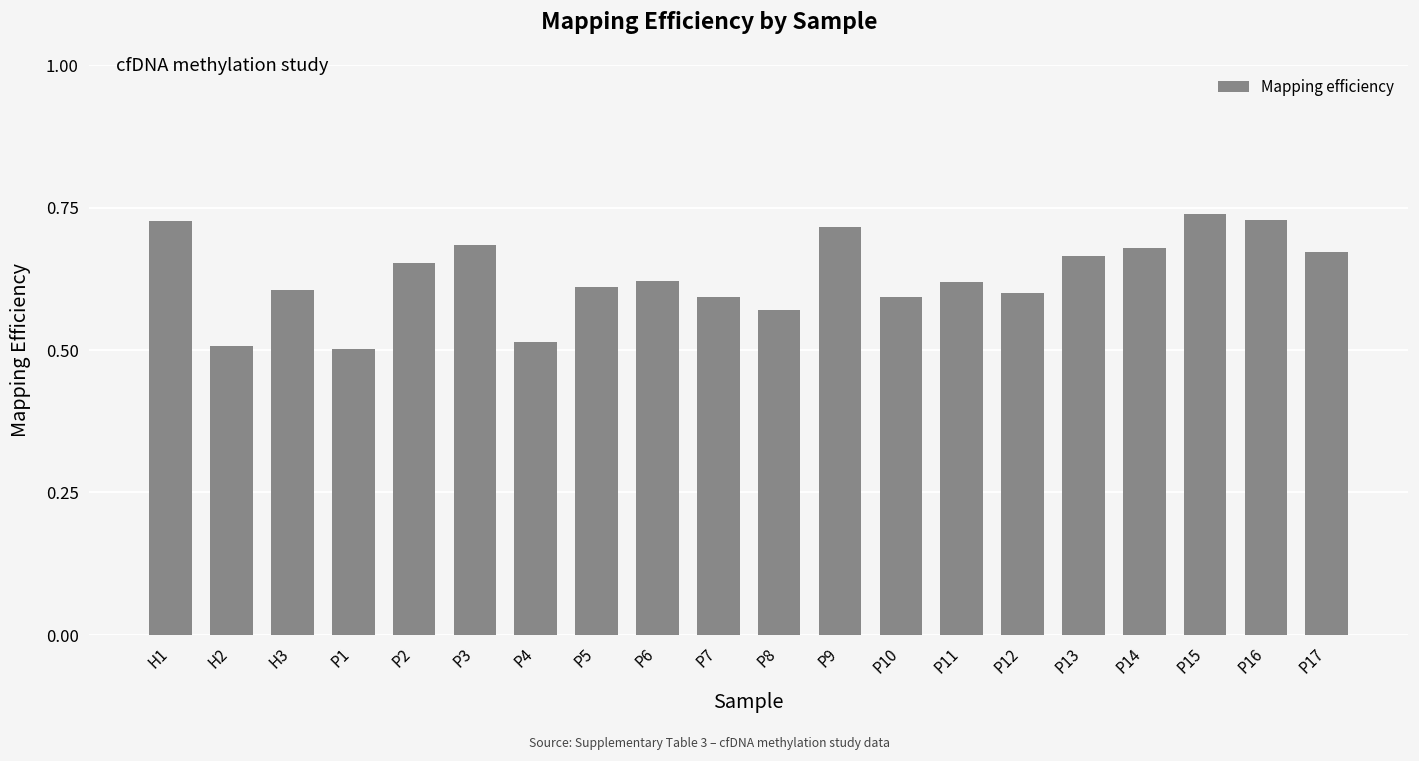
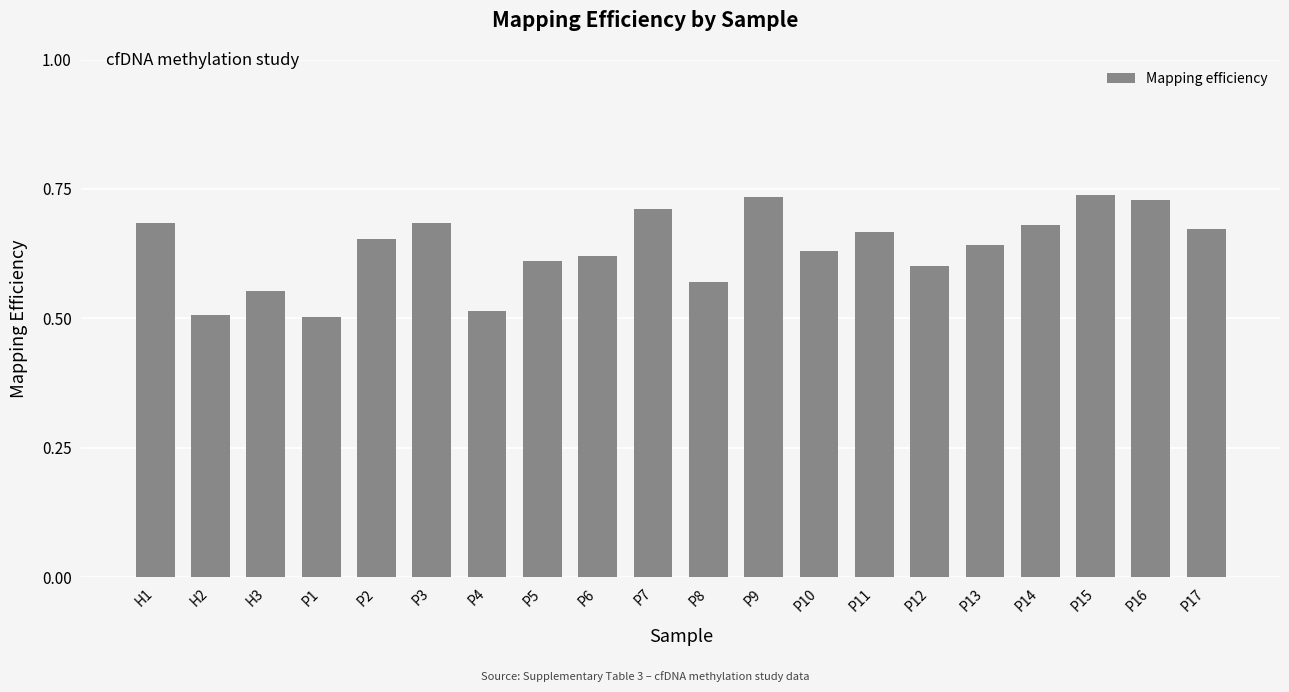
  {
-   "H1": 0.73,
+   "H1": 0.69,
    "H2": 0.51,
-   "H3": 0.61,
+   "H3": 0.55,
    "P1": 0.50,
    "P2": 0.65,
    "P3": 0.69,
    "P4": 0.51,
    "P5": 0.61,
    "P6": 0.62,
-   "P7": 0.59,
+   "P7": 0.71,
    "P8": 0.57,
-   "P9": 0.72,
-   "P10": 0.59,
-   "P11": 0.62,
+   "P9": 0.73,
+   "P10": 0.63,
+   "P11": 0.67,
    "P12": 0.60,
-   "P13": 0.67,
+   "P13": 0.64,
    "P14": 0.68,
    "P15": 0.74,
    "P16": 0.73,
    "P17": 0.67
  }
